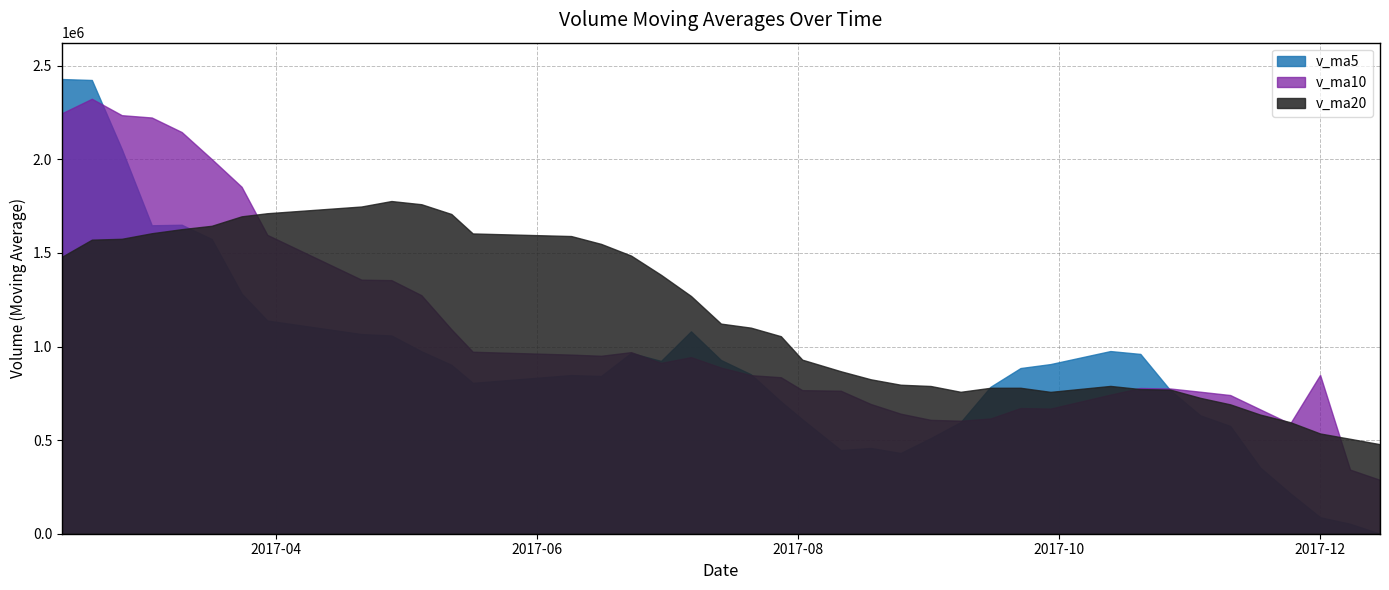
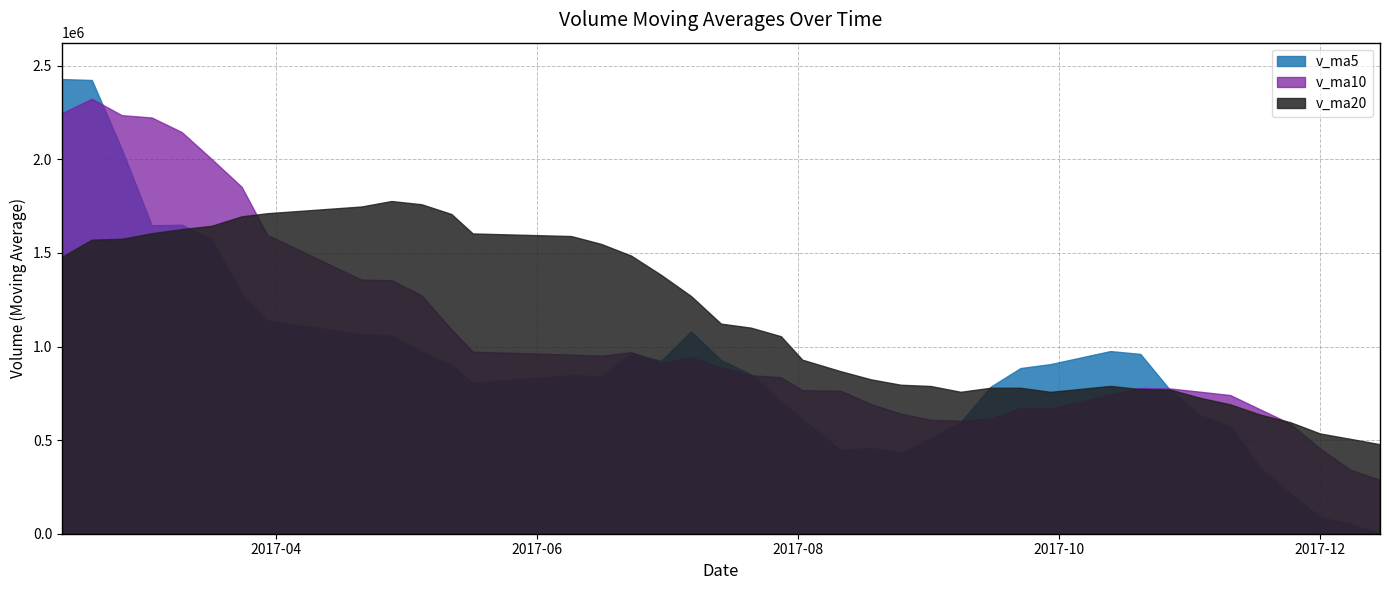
  {
    "v_ma5": {
      "2017-12": 90000
    },
    "v_ma10": {
-     "2017-12": 850000
+     "2017-12": 460000
    },
    "v_ma20": {
      "2017-12": 540000
    }
  }
